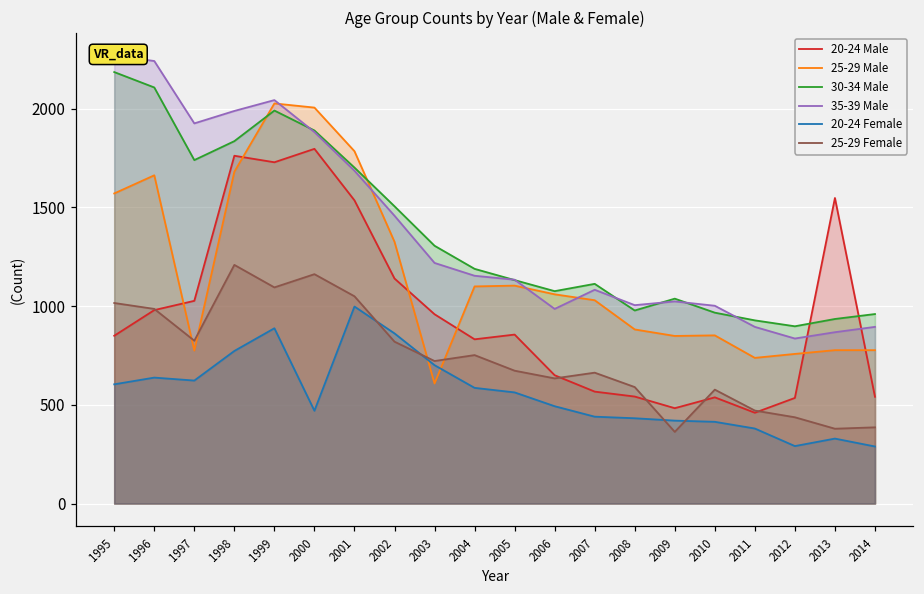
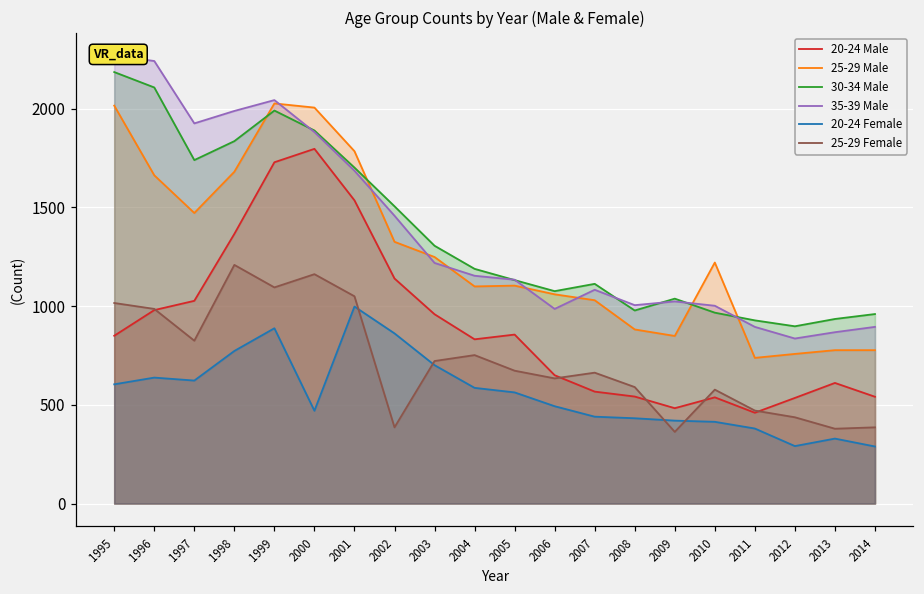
  {
    "20-24 Male": {
      "1995": 850,
      "1997": 1030,
-     "1998": 1760,
+     "1998": 1370,
      "1999": 1730,
      "2000": 1800,
      "2001": 1540,
      "2002": 1140,
      "2003": 960,
      "2004": 830,
      "2005": 860,
      "2006": 650,
      "2007": 570,
      "2008": 540,
      "2009": 480,
      "2010": 540,
      "2012": 540,
-     "2013": 1550,
+     "2013": 610,
      "2014": 540
    },
    "25-29 Male": {
-     "1995": 1570,
+     "1995": 2020,
      "1996": 1660,
-     "1997": 780,
+     "1997": 1470,
      "1998": 1680,
      "1999": 2030,
      "2000": 2010,
      "2001": 1790,
      "2002": 1330,
-     "2003": 610,
+     "2003": 1250,
      "2004": 1100,
      "2005": 1100,
      "2006": 1060,
      "2007": 1030,
      "2008": 880,
      "2009": 850,
-     "2010": 850,
+     "2010": 1220,
      "2011": 740,
      "2012": 760,
      "2013": 780,
      "2014": 780
    },
    "30-34 Male": {
      "1995": 2190,
      "1996": 2110,
      "1997": 1740,
      "1998": 1840,
      "1999": 1990,
      "2001": 1700,
      "2002": 1510,
      "2003": 1310,
      "2004": 1190,
      "2006": 1080,
      "2007": 1110,
      "2008": 980,
      "2010": 970,
      "2011": 930,
      "2012": 900,
      "2013": 940,
      "2014": 960
    },
    "35-39 Male": {
      "1996": 2240,
      "1997": 1930,
      "1998": 1990,
      "1999": 2040,
      "2001": 1690,
      "2002": 1460,
      "2003": 1220,
      "2004": 1150,
      "2006": 990,
      "2007": 1080,
      "2008": 1010,
      "2010": 1000,
      "2011": 900,
      "2012": 840,
      "2013": 870,
      "2014": 900
    },
    "20-24 Female": {
      "1995": 600,
      "1996": 640,
      "1997": 620,
      "1998": 770,
      "1999": 890,
      "2000": 470,
      "2001": 1000,
      "2002": 860,
      "2003": 700,
      "2004": 590,
      "2005": 560,
      "2006": 490,
      "2007": 440,
      "2008": 430,
      "2009": 420,
      "2010": 410,
      "2011": 380,
      "2012": 290,
      "2013": 330,
      "2014": 290
    },
    "25-29 Female": {
      "1995": 1020,
      "1997": 830,
      "1998": 1210,
      "1999": 1100,
      "2000": 1160,
      "2001": 1050,
-     "2002": 820,
+     "2002": 390,
      "2003": 720,
      "2004": 750,
      "2005": 670,
      "2006": 630,
      "2007": 660,
      "2008": 590,
      "2009": 360,
      "2010": 580,
      "2012": 440,
      "2013": 380,
      "2014": 390
    }
  }
